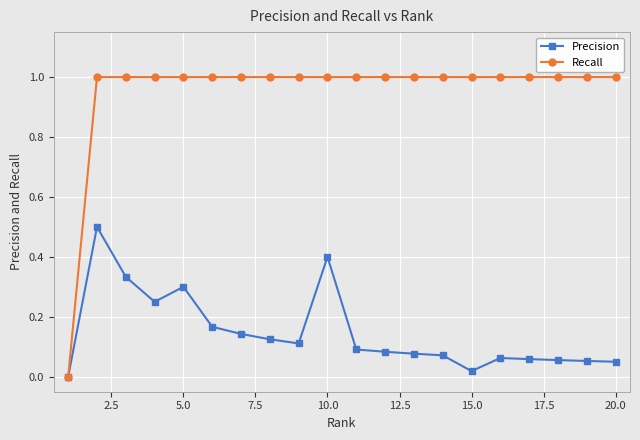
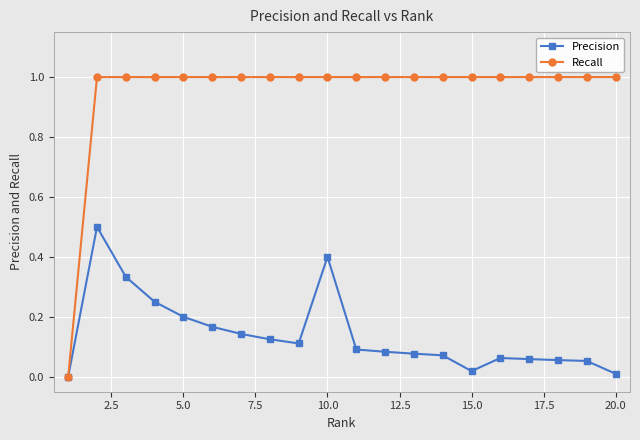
  {
    "Precision": {
-     "5.0": 0.3,
+     "5.0": 0.2,
      "10.0": 0.40,
      "15.0": 0.02,
-     "20.0": 0.05
+     "20.0": 0.01
    },
    "Recall": {
      "5.0": 1.00,
      "10.0": 1.00,
      "15.0": 1.00,
      "20.0": 1.00
    }
  }
